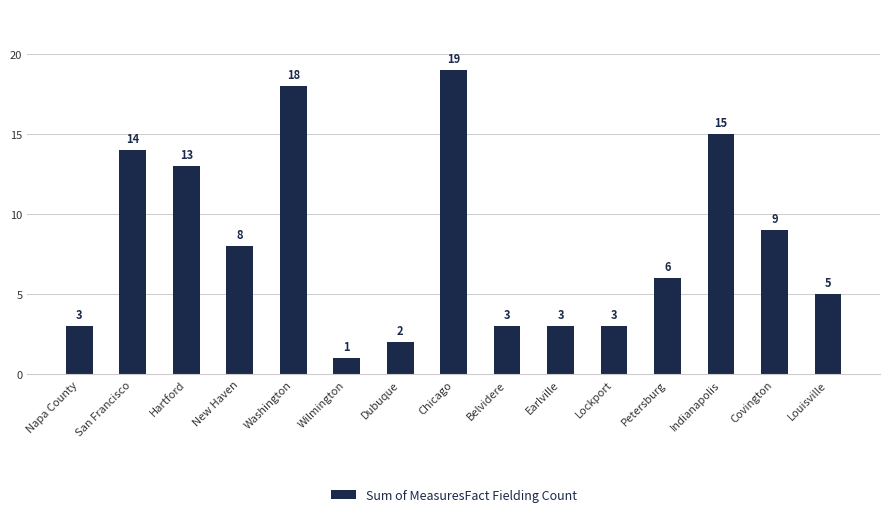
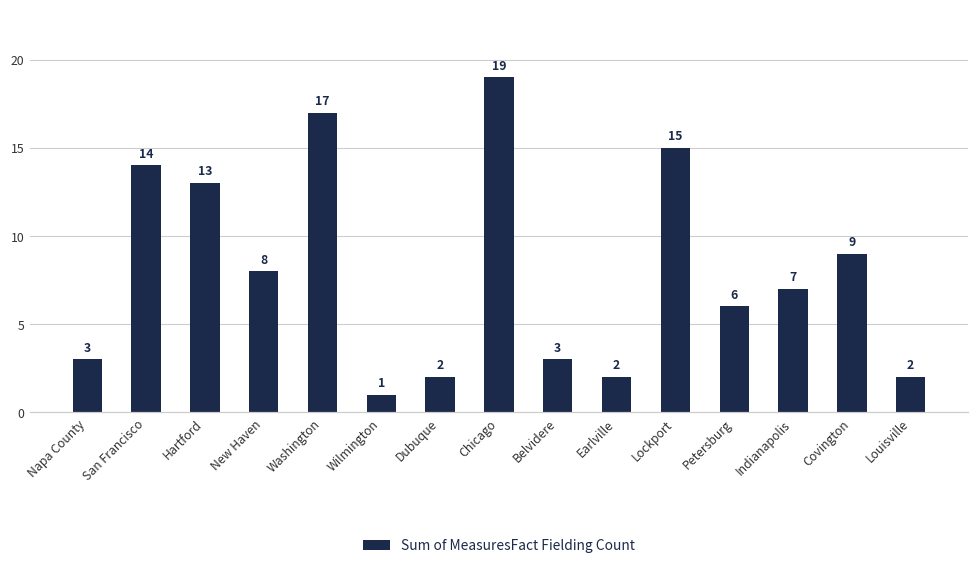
  {
    "Napa County": 3,
    "San Francisco": 14,
    "Hartford": 13,
    "New Haven": 8,
-   "Washington": 18,
+   "Washington": 17,
    "Wilmington": 1,
    "Dubuque": 2,
    "Chicago": 19,
    "Belvidere": 3,
-   "Earlville": 3,
-   "Lockport": 3,
+   "Earlville": 2,
+   "Lockport": 15,
    "Petersburg": 6,
-   "Indianapolis": 15,
+   "Indianapolis": 7,
    "Covington": 9,
-   "Louisville": 5
+   "Louisville": 2
  }
